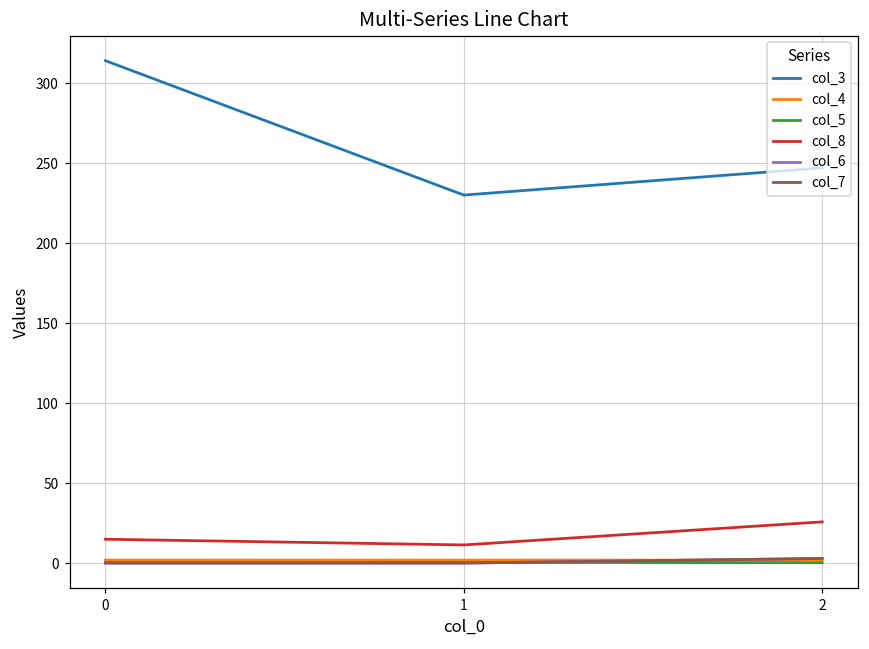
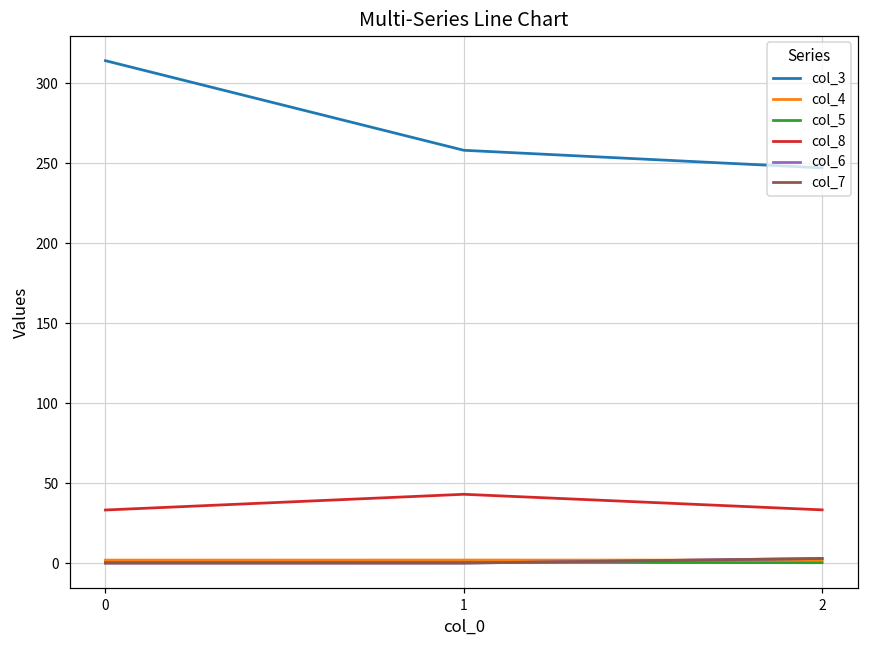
  {
    "col_3": {
      "0": 314,
-     "1": 230
+     "1": 258
    },
    "col_8": {
-     "0": 15,
-     "1": 11,
-     "2": 26
+     "0": 33,
+     "1": 43,
+     "2": 33
    }
  }
